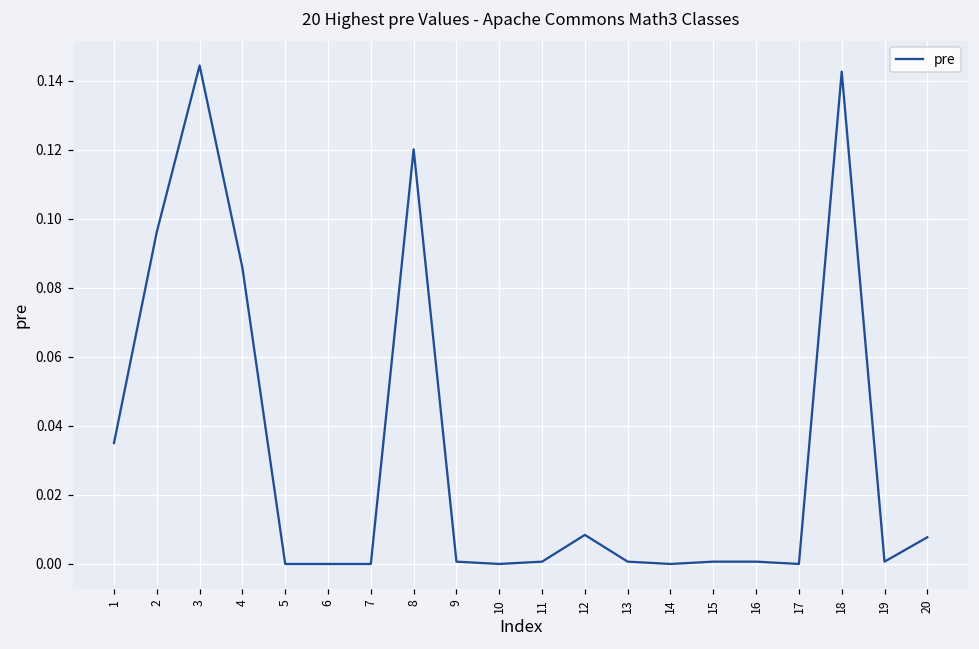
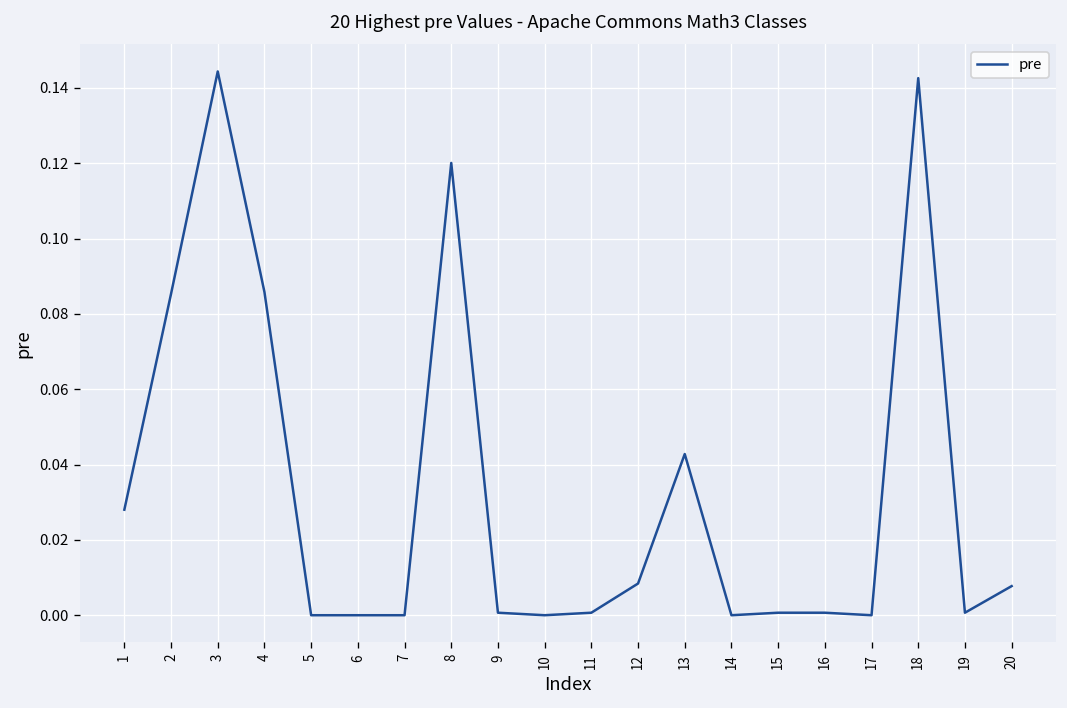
  {
-   "1": 0.035,
-   "2": 0.096,
+   "1": 0.028,
+   "2": 0.085,
    "3": 0.144,
    "4": 0.086,
    "5": 0.000,
    "6": 0.000,
    "7": 0.000,
    "8": 0.120,
    "9": 0.001,
    "10": 0.000,
    "11": 0.001,
    "12": 0.008,
-   "13": 0.001,
+   "13": 0.043,
    "14": 0.000,
    "15": 0.001,
    "16": 0.001,
    "17": 0.000,
    "18": 0.143,
    "19": 0.001,
    "20": 0.008
  }
